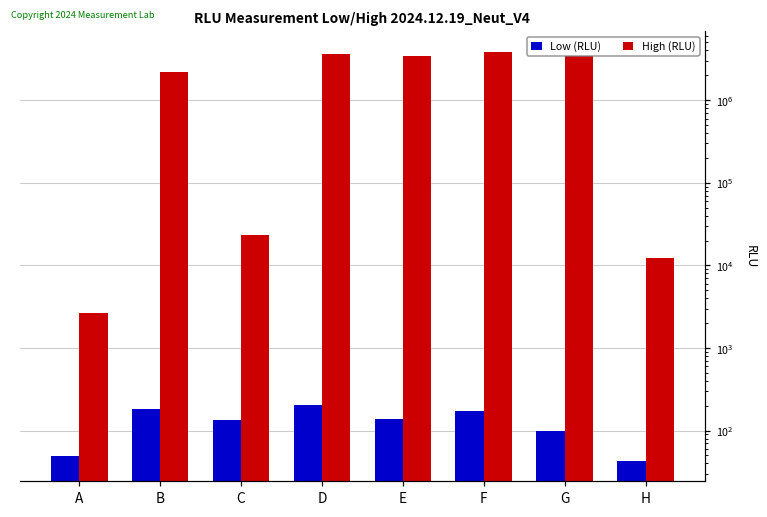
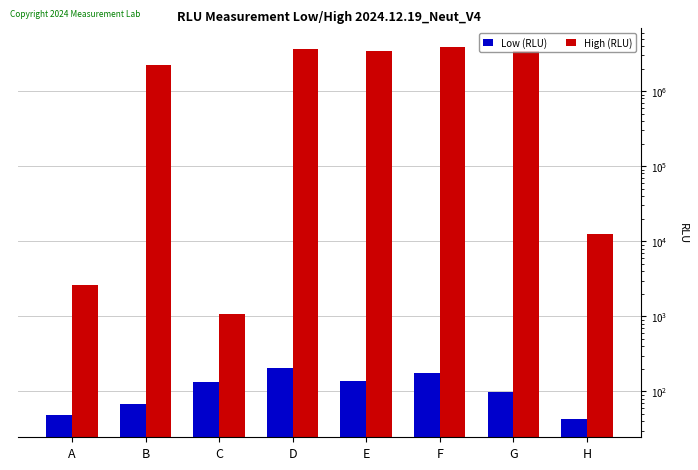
  {
    "Low (RLU)": {
      "A": 50,
-     "B": 180,
+     "B": 70,
      "C": 130,
      "D": 200,
      "E": 140,
      "F": 170,
      "G": 100,
      "H": 40
    },
    "High (RLU)": {
      "A": 2600,
      "B": 2200000,
-     "C": 23000,
+     "C": 1100,
      "D": 4000000,
      "E": 3000000,
      "F": 4000000,
      "H": 12000
    }
  }
